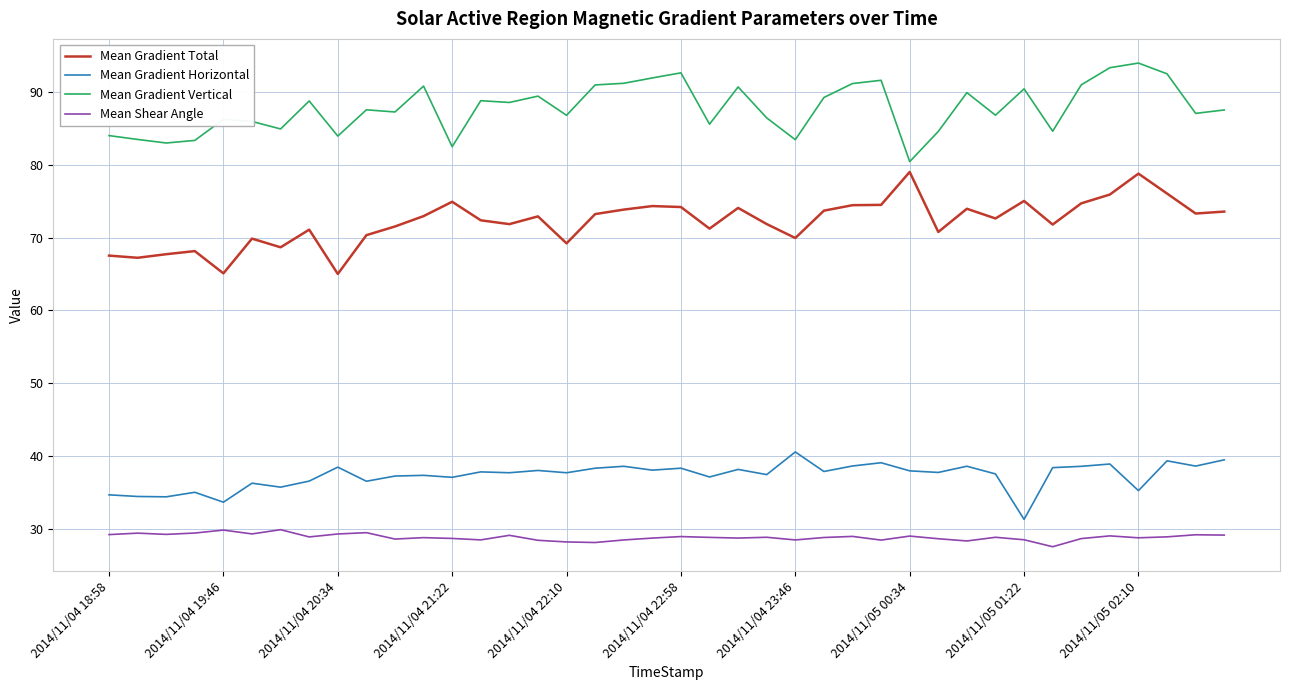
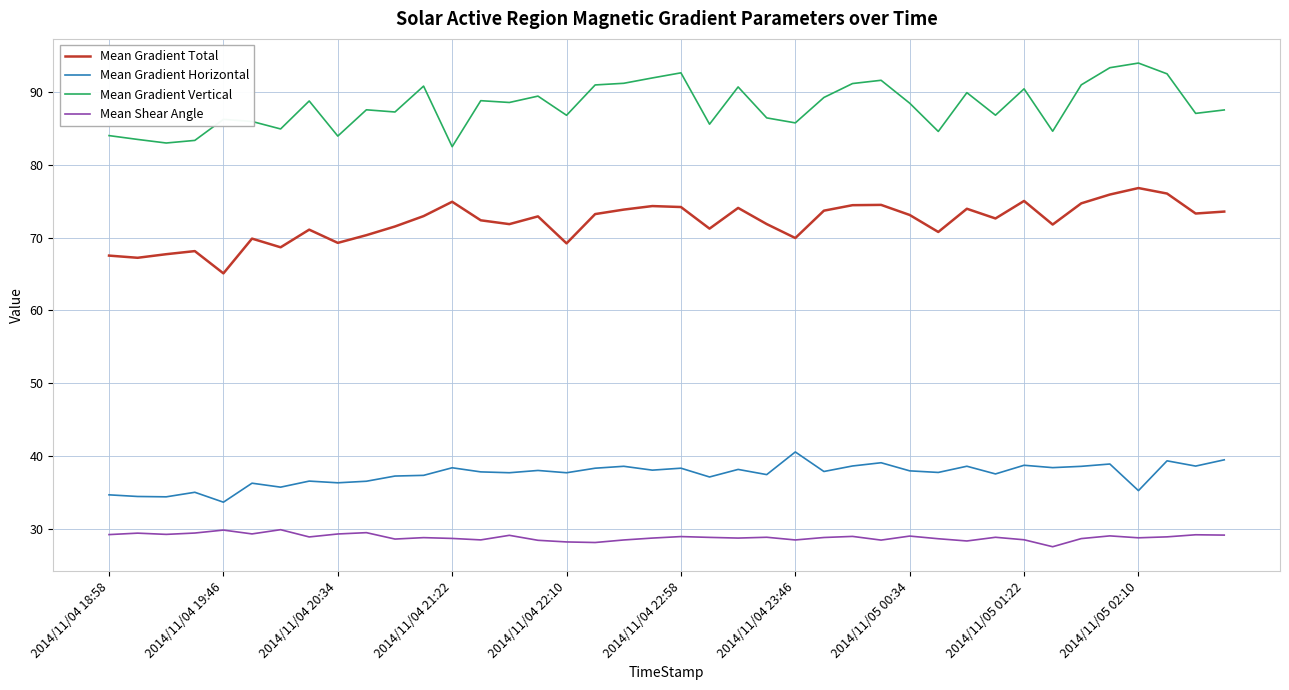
  {
    "Mean Gradient Total": {
      "2014/11/04 18:58": 68,
      "2014/11/04 19:46": 65,
-     "2014/11/04 20:34": 65,
+     "2014/11/04 20:34": 69,
      "2014/11/04 21:22": 75,
      "2014/11/04 22:10": 69,
      "2014/11/04 22:58": 74,
      "2014/11/04 23:46": 70,
-     "2014/11/05 00:34": 79,
+     "2014/11/05 00:34": 73,
      "2014/11/05 01:22": 75,
-     "2014/11/05 02:10": 79
+     "2014/11/05 02:10": 77
    },
    "Mean Gradient Horizontal": {
      "2014/11/04 18:58": 35,
      "2014/11/04 19:46": 34,
-     "2014/11/04 20:34": 38,
-     "2014/11/04 21:22": 37,
+     "2014/11/04 20:34": 36,
+     "2014/11/04 21:22": 38,
      "2014/11/04 22:10": 38,
      "2014/11/04 22:58": 38,
      "2014/11/04 23:46": 41,
      "2014/11/05 00:34": 38,
-     "2014/11/05 01:22": 31,
+     "2014/11/05 01:22": 39,
      "2014/11/05 02:10": 35
    },
    "Mean Gradient Vertical": {
      "2014/11/04 18:58": 84,
      "2014/11/04 20:34": 84,
      "2014/11/04 21:22": 83,
      "2014/11/04 22:10": 87,
      "2014/11/04 22:58": 93,
-     "2014/11/04 23:46": 83,
-     "2014/11/05 00:34": 80,
+     "2014/11/04 23:46": 86,
+     "2014/11/05 00:34": 88,
      "2014/11/05 01:22": 90,
      "2014/11/05 02:10": 94
    },
    "Mean Shear Angle": {
      "2014/11/04 18:58": 29,
      "2014/11/04 19:46": 30,
      "2014/11/04 20:34": 29,
      "2014/11/04 21:22": 29,
      "2014/11/04 22:10": 28,
      "2014/11/04 22:58": 29,
      "2014/11/04 23:46": 28,
      "2014/11/05 00:34": 29,
      "2014/11/05 01:22": 28,
      "2014/11/05 02:10": 29
    }
  }
